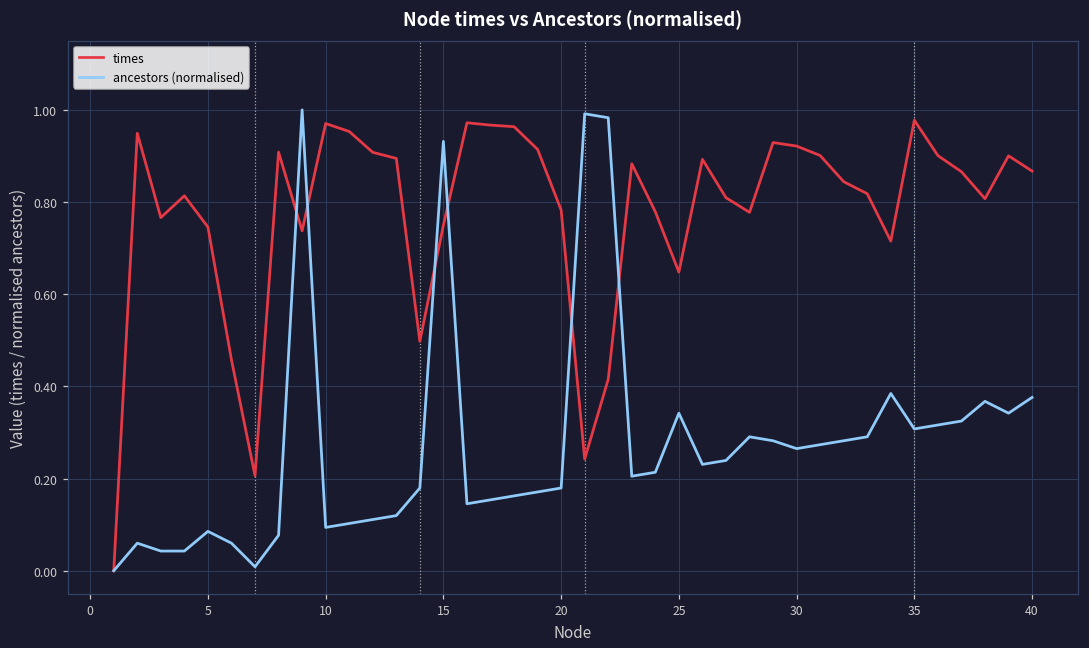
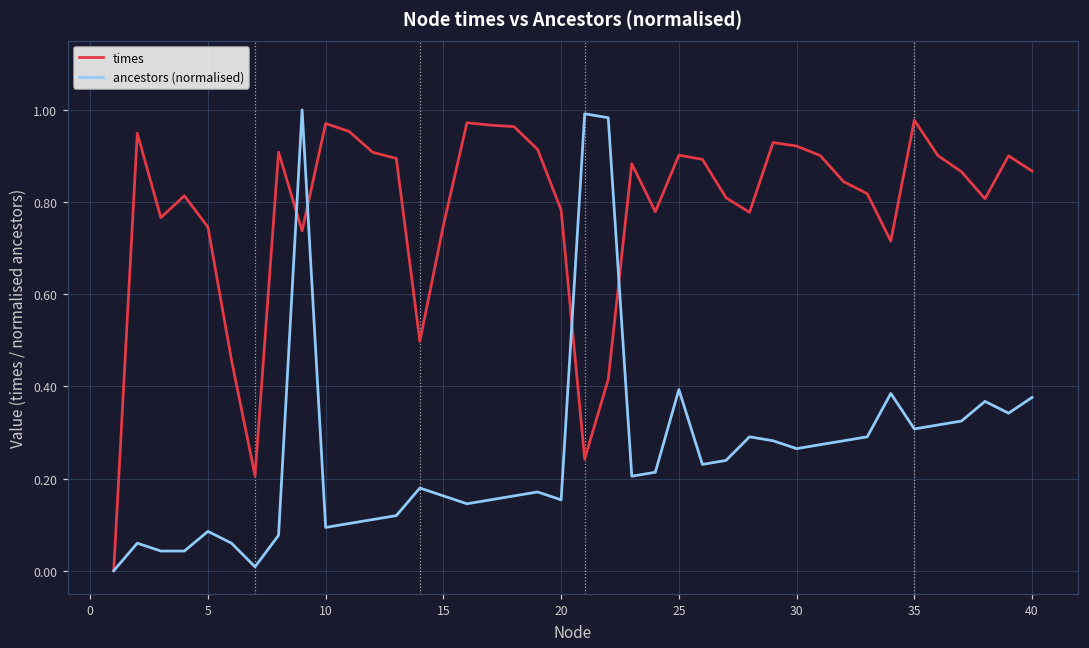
  {
    "times": {
      "5": 0.75,
      "10": 0.97,
      "15": 0.75,
      "20": 0.78,
-     "25": 0.65,
+     "25": 0.90,
      "30": 0.92,
      "35": 0.98,
      "40": 0.87
    },
    "ancestors (normalised)": {
      "5": 0.09,
      "10": 0.09,
-     "15": 0.93,
-     "20": 0.18,
-     "25": 0.34,
+     "15": 0.16,
+     "20": 0.15,
+     "25": 0.39,
      "30": 0.26,
      "35": 0.31,
      "40": 0.38
    }
  }
